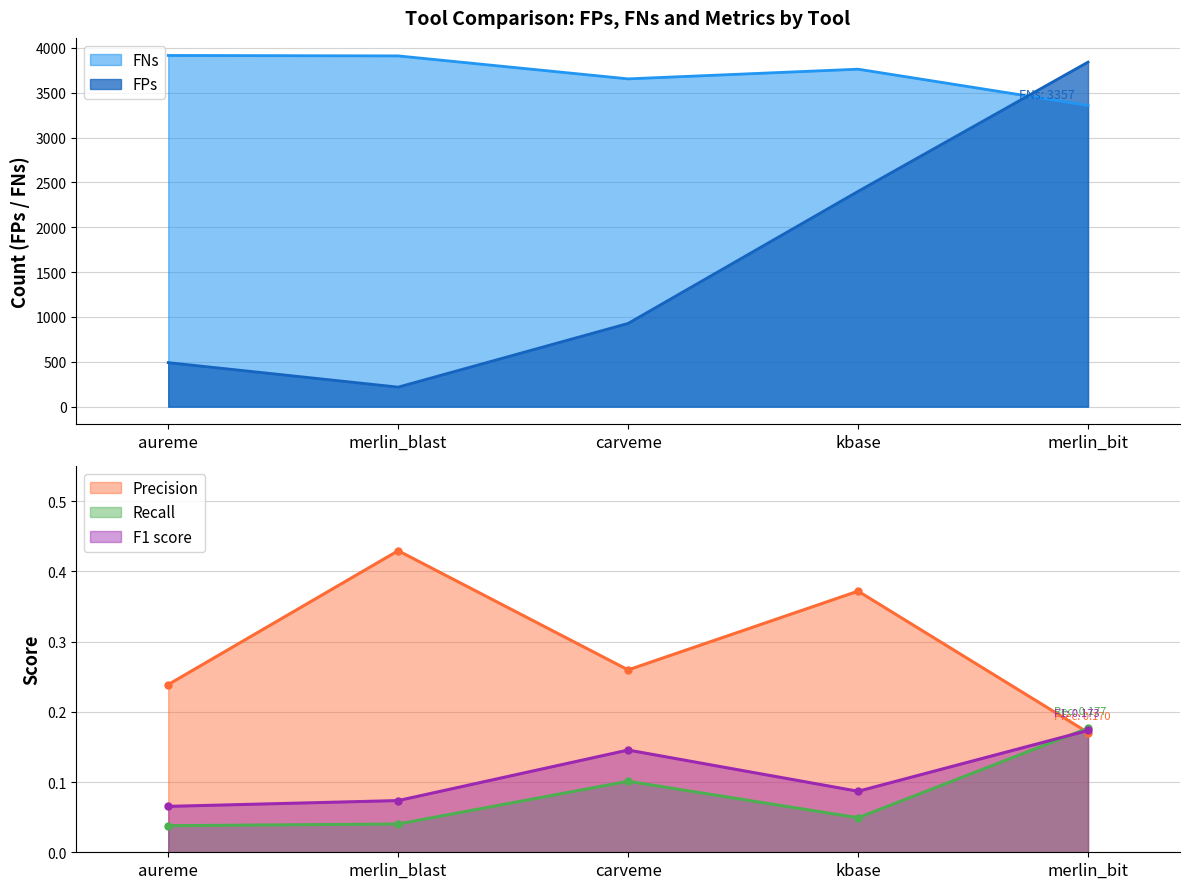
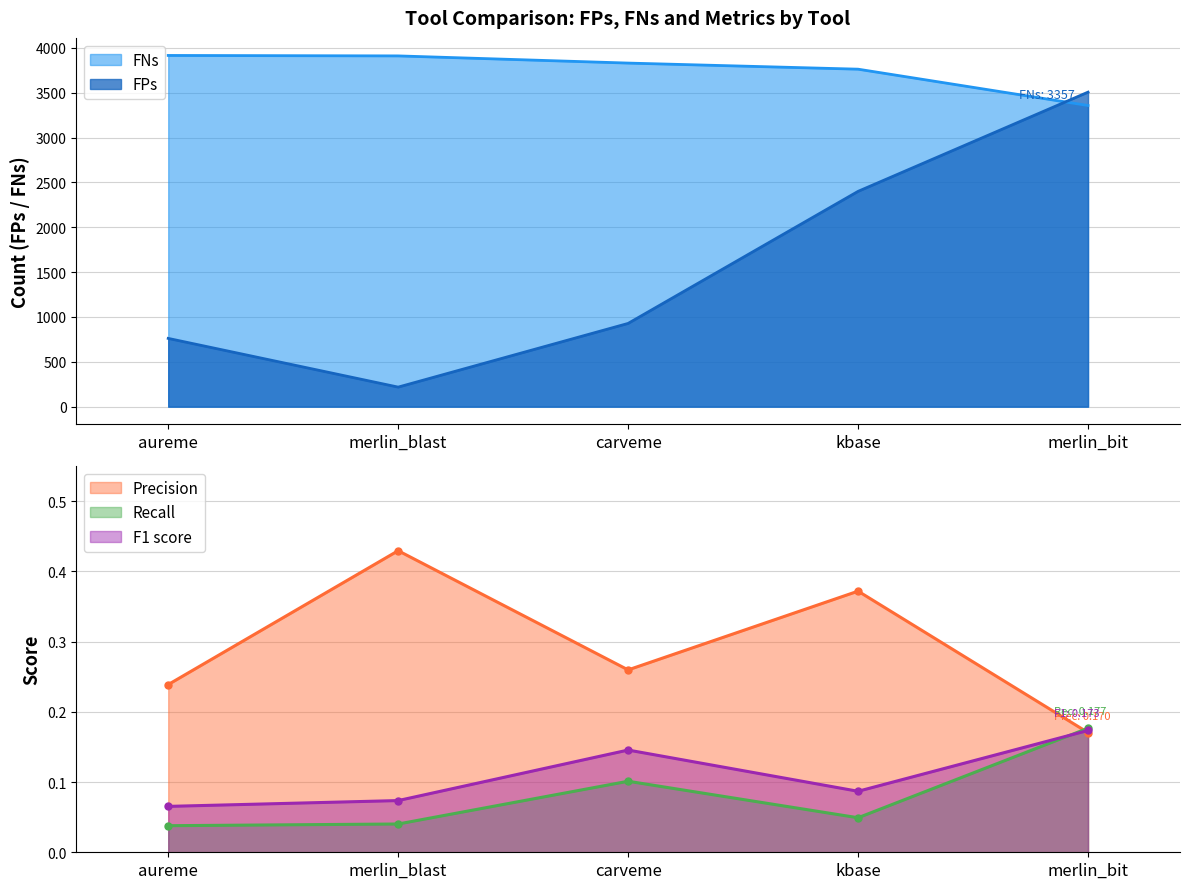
  {
    "Tool Comparison: FPs, FNs and Metrics by Tool": {
      "FNs": {
        "aureme": 3900,
        "merlin_blast": 3900,
-       "carveme": 3700,
+       "carveme": 3800,
        "kbase": 3800
      },
      "FPs": {
-       "aureme": 500,
+       "aureme": 800,
        "merlin_blast": 200,
        "carveme": 900,
        "kbase": 2400,
-       "merlin_bit": 3800
+       "merlin_bit": 3500
      }
    }
  }
